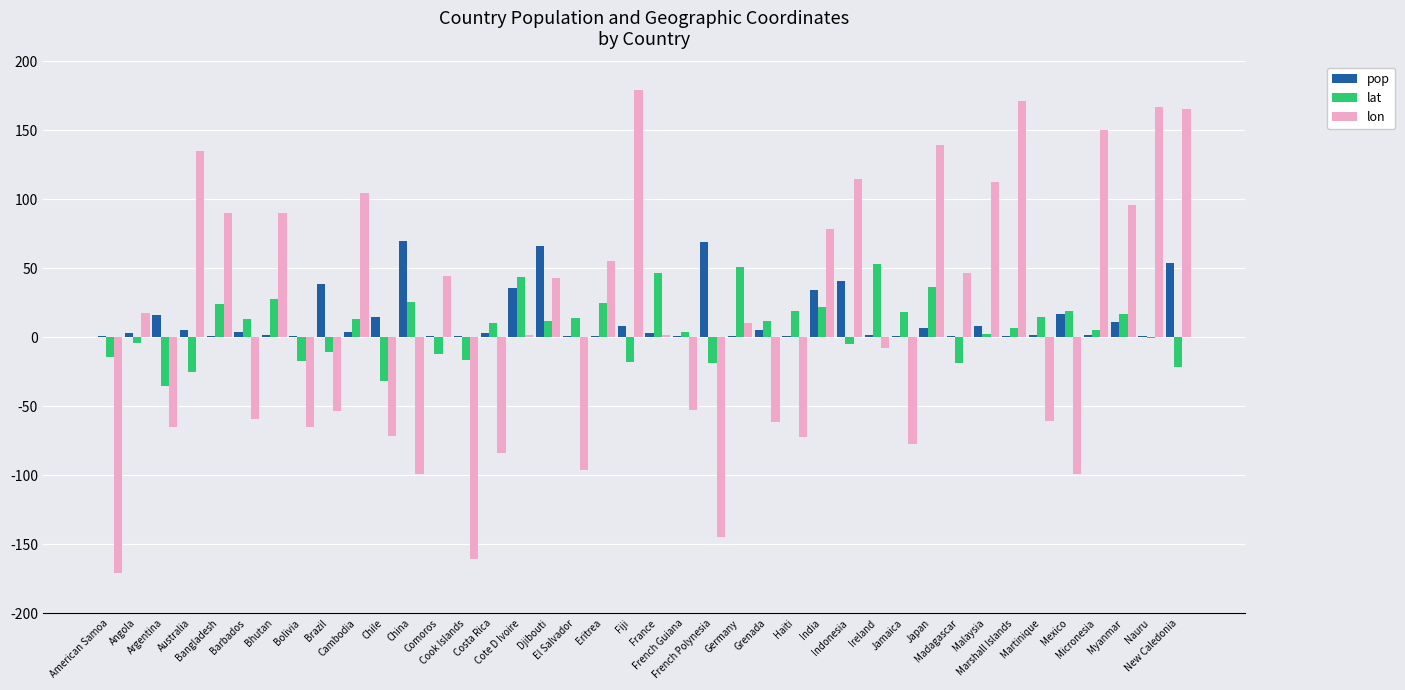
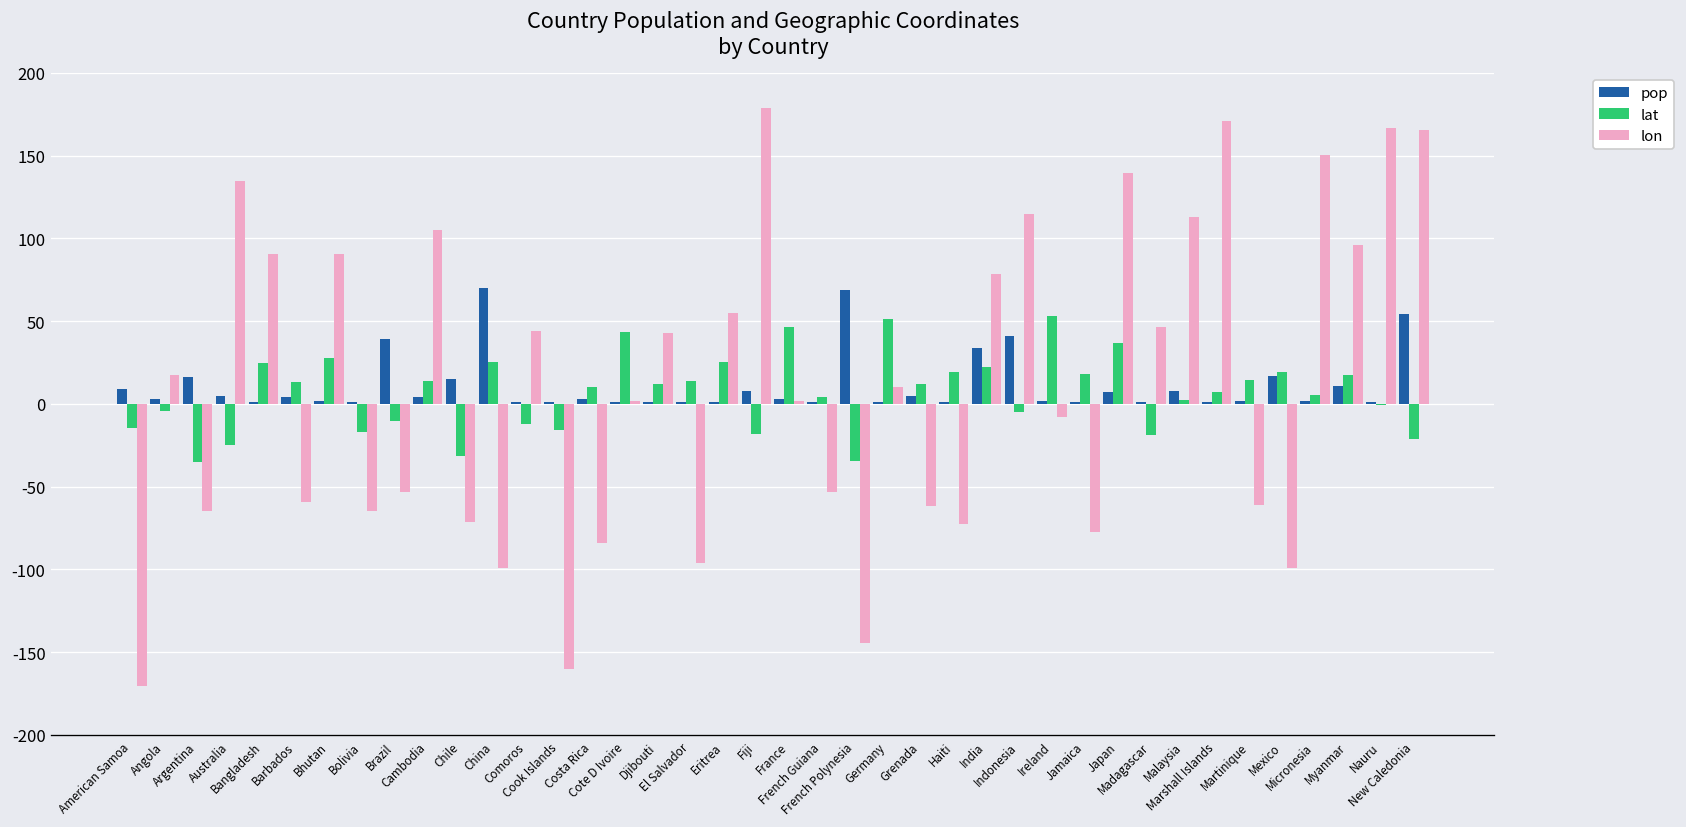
  {
    "pop": {
-     "American Samoa": 1,
+     "American Samoa": 9,
      "Angola": 3,
      "Argentina": 16,
      "Australia": 5,
      "Barbados": 4,
      "Bhutan": 2,
      "Brazil": 39,
      "Cambodia": 4,
      "Chile": 15,
      "China": 70,
      "Costa Rica": 3,
-     "Cote D Ivoire": 36,
-     "Djibouti": 66,
+     "Cote D Ivoire": 1,
+     "Djibouti": 1,
      "Fiji": 8,
      "France": 3,
      "French Polynesia": 69,
      "Grenada": 5,
      "India": 34,
      "Indonesia": 41,
      "Ireland": 2,
      "Japan": 7,
      "Malaysia": 8,
      "Martinique": 2,
      "Mexico": 17,
      "Micronesia": 2,
      "Myanmar": 11,
      "New Caledonia": 54
    },
    "lat": {
      "American Samoa": -14,
      "Angola": -4,
      "Argentina": -35,
      "Australia": -25,
      "Bangladesh": 24,
      "Barbados": 13,
      "Bhutan": 28,
      "Bolivia": -17,
      "Brazil": -10,
      "Cambodia": 14,
      "Chile": -32,
      "China": 25,
      "Comoros": -12,
      "Cook Islands": -16,
      "Costa Rica": 10,
      "Cote D Ivoire": 44,
      "Djibouti": 12,
      "El Salvador": 14,
      "Eritrea": 25,
      "Fiji": -18,
      "France": 47,
      "French Guiana": 4,
-     "French Polynesia": -19,
+     "French Polynesia": -34,
      "Germany": 51,
      "Grenada": 12,
      "Haiti": 19,
      "India": 22,
      "Indonesia": -5,
      "Ireland": 53,
      "Jamaica": 18,
      "Japan": 37,
      "Madagascar": -19,
      "Malaysia": 2,
      "Marshall Islands": 7,
      "Martinique": 15,
      "Mexico": 19,
      "Micronesia": 6,
      "Myanmar": 17,
      "New Caledonia": -21
    },
    "lon": {
      "American Samoa": -171,
      "Angola": 18,
      "Argentina": -65,
      "Australia": 135,
      "Bangladesh": 90,
      "Barbados": -60,
      "Bhutan": 91,
      "Bolivia": -65,
      "Brazil": -53,
      "Cambodia": 105,
      "Chile": -71,
      "China": -99,
      "Comoros": 44,
      "Cook Islands": -160,
      "Costa Rica": -84,
      "Djibouti": 43,
      "El Salvador": -96,
      "Eritrea": 55,
      "Fiji": 179,
      "France": 2,
      "French Guiana": -53,
      "French Polynesia": -145,
      "Germany": 10,
      "Grenada": -62,
      "Haiti": -72,
      "India": 79,
      "Indonesia": 115,
      "Ireland": -8,
      "Jamaica": -77,
      "Japan": 139,
      "Madagascar": 47,
      "Malaysia": 113,
      "Marshall Islands": 171,
      "Martinique": -61,
      "Mexico": -99,
      "Micronesia": 150,
      "Myanmar": 96,
      "Nauru": 167,
      "New Caledonia": 165
    }
  }
